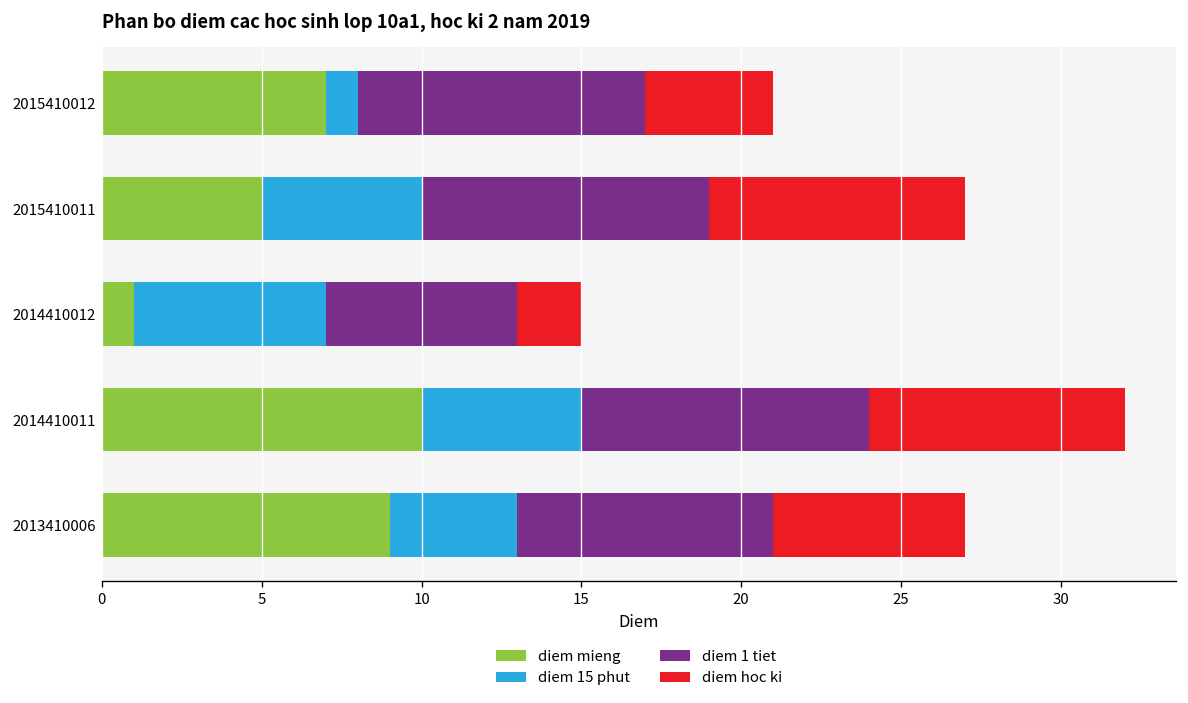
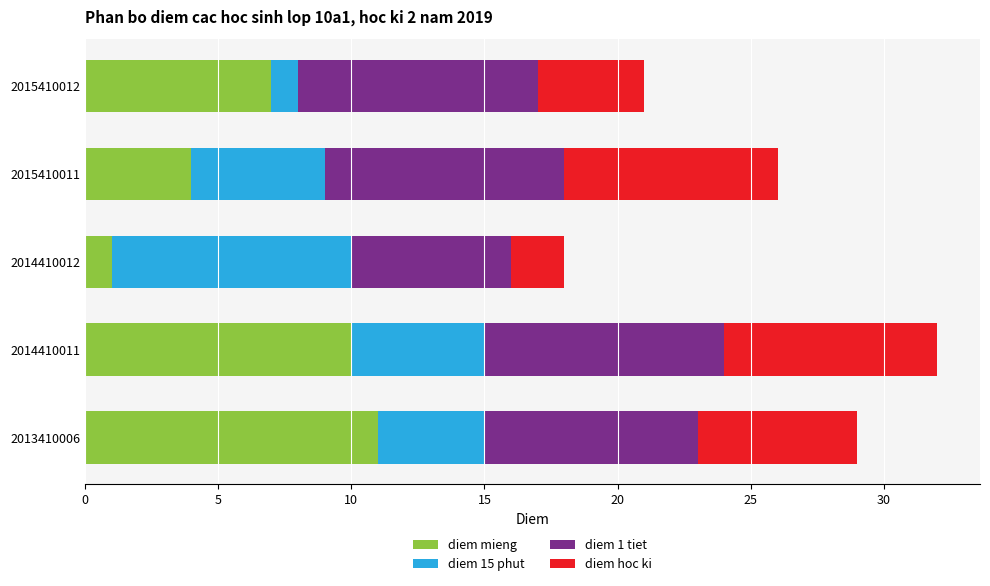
  {
    "diem mieng": {
      "2015410012": 7,
-     "2015410011": 5,
+     "2015410011": 4,
      "2014410012": 1,
      "2014410011": 10,
-     "2013410006": 9
+     "2013410006": 11
    },
    "diem 15 phut": {
      "2015410012": 1,
      "2015410011": 5,
-     "2014410012": 6,
+     "2014410012": 9,
      "2014410011": 5,
      "2013410006": 4
    },
    "diem 1 tiet": {
      "2015410012": 9,
      "2015410011": 9,
      "2014410012": 6,
      "2014410011": 9,
      "2013410006": 8
    },
    "diem hoc ki": {
      "2015410012": 4,
      "2015410011": 8,
      "2014410012": 2,
      "2014410011": 8,
      "2013410006": 6
    }
  }
